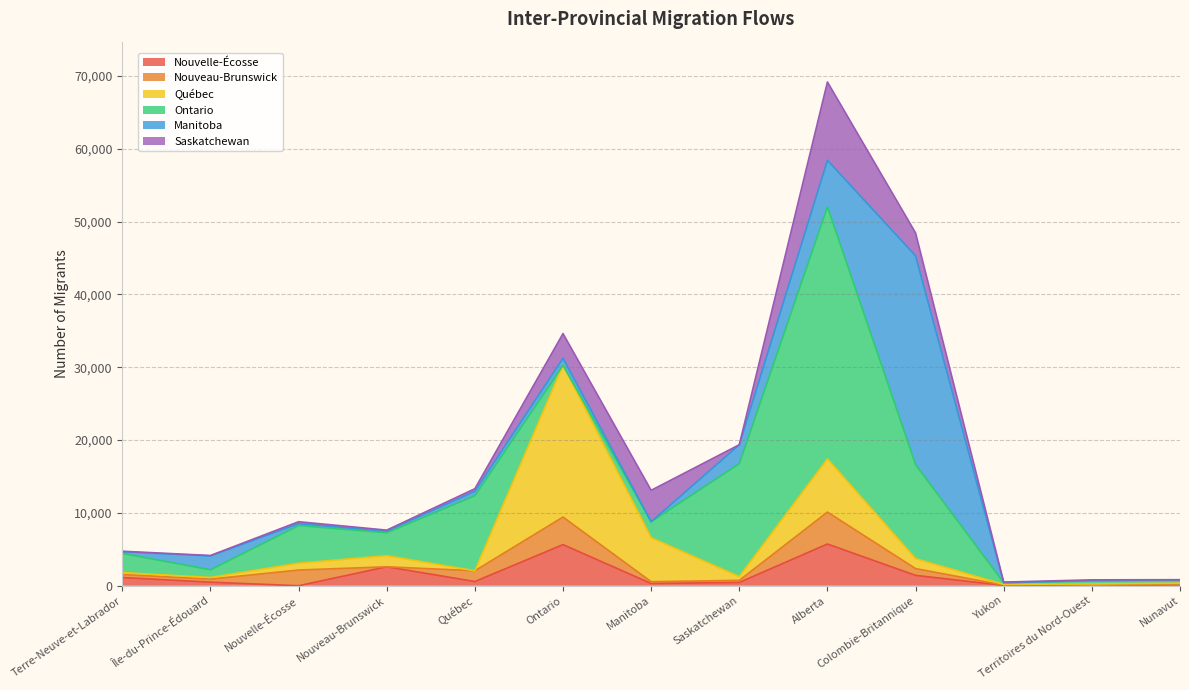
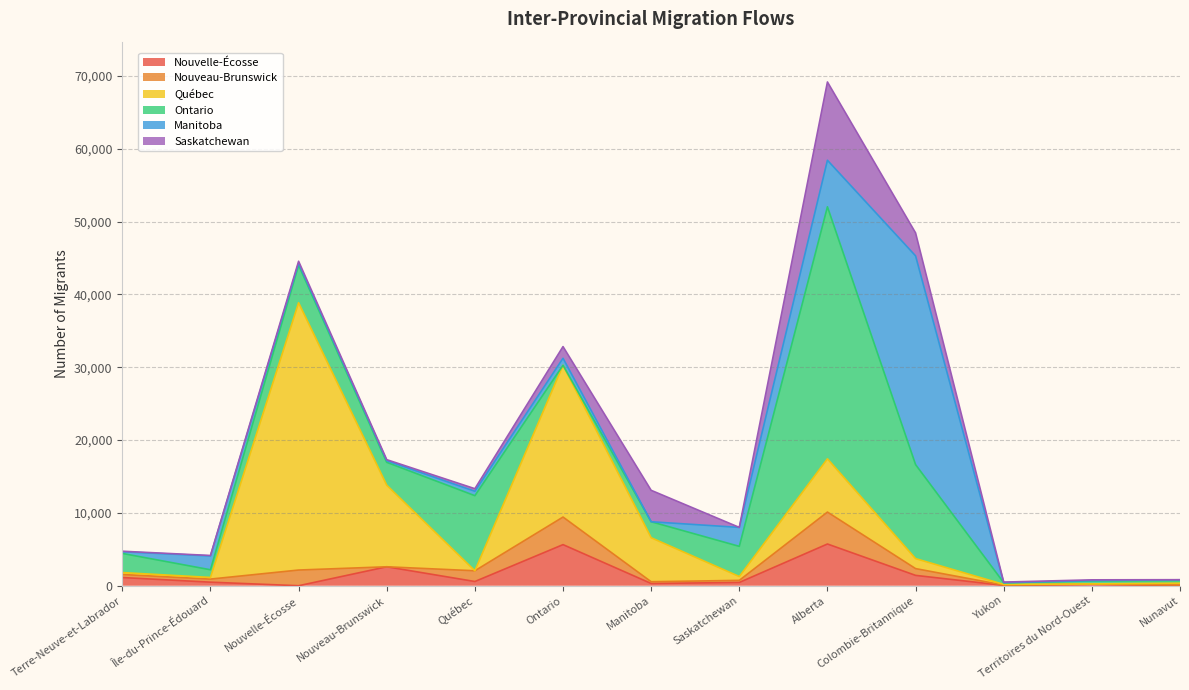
  {
    "Québec": {
-     "Nouvelle-Écosse": "1,000",
-     "Nouveau-Brunswick": "2,000",
+     "Nouvelle-Écosse": "37,000",
+     "Nouveau-Brunswick": "11,000",
      "Manitoba": "6,000",
      "Saskatchewan": "1,000",
      "Alberta": "7,000",
      "Colombie-Britannique": "1,000"
    },
    "Ontario": {
      "Île-du-Prince-Édouard": "1,000",
      "Québec": "10,000",
-     "Saskatchewan": "15,000",
+     "Saskatchewan": "4,000",
      "Alberta": "35,000",
      "Colombie-Britannique": "13,000"
    },
    "Manitoba": {
      "Québec": "1,000",
      "Ontario": "1,000",
      "Alberta": "6,000",
      "Colombie-Britannique": "29,000"
    },
    "Saskatchewan": {
      "Québec": "0",
-     "Ontario": "3,000",
+     "Ontario": "2,000",
      "Manitoba": "4,000",
      "Alberta": "11,000",
      "Colombie-Britannique": "3,000"
    }
  }
